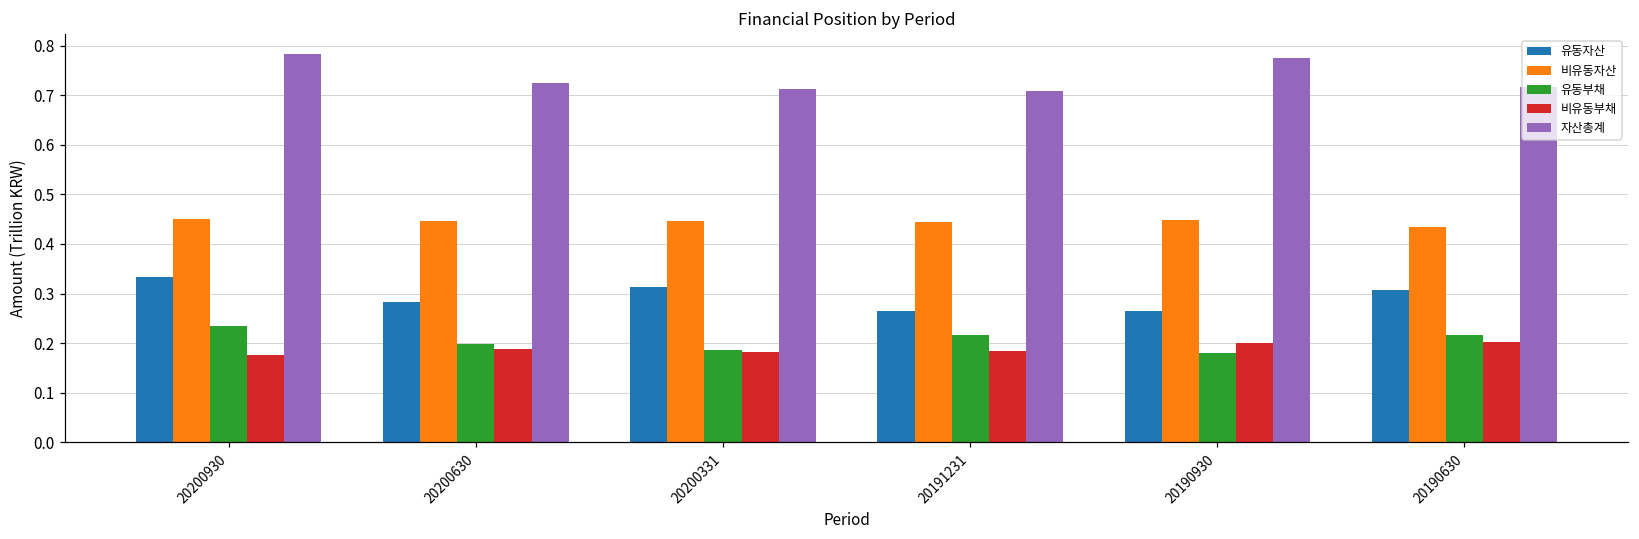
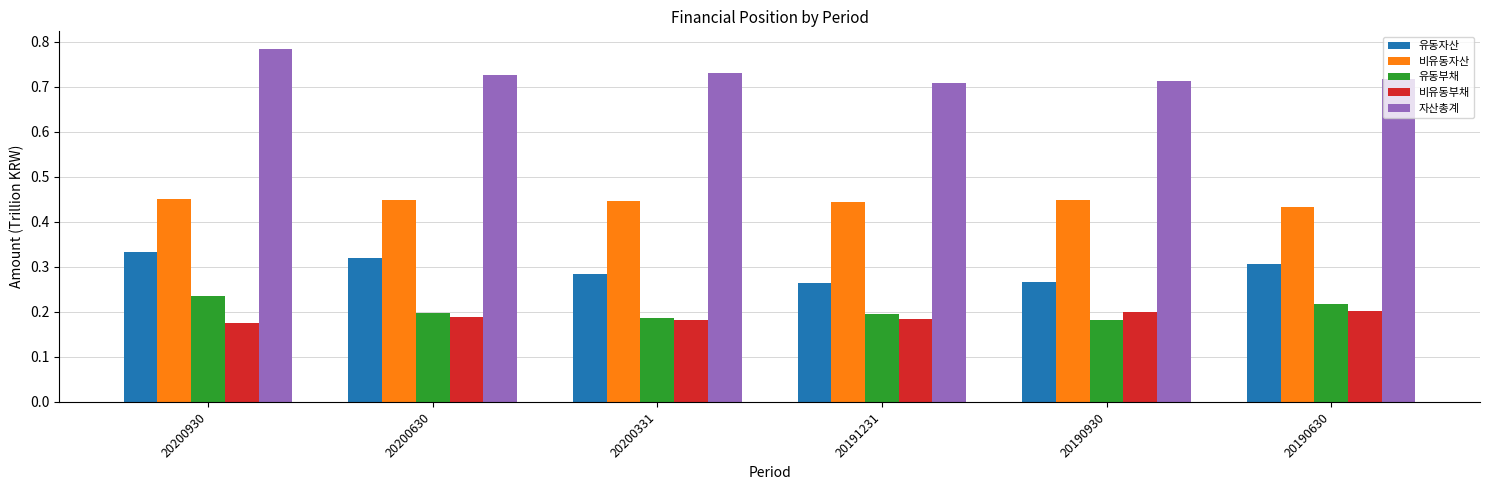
  {
    "유동자산": {
      "20200930": 0.33,
-     "20200630": 0.28,
-     "20200331": 0.31,
+     "20200630": 0.32,
+     "20200331": 0.28,
      "20191231": 0.26,
      "20190930": 0.27,
      "20190630": 0.31
    },
    "비유동자산": {
      "20200930": 0.45,
      "20200630": 0.45,
      "20200331": 0.45,
      "20191231": 0.44,
      "20190930": 0.45,
      "20190630": 0.43
    },
    "유동부채": {
      "20200930": 0.24,
      "20200630": 0.20,
      "20200331": 0.19,
-     "20191231": 0.22,
+     "20191231": 0.20,
      "20190930": 0.18,
      "20190630": 0.22
    },
    "비유동부채": {
      "20200930": 0.18,
      "20200630": 0.19,
      "20200331": 0.18,
      "20191231": 0.18,
      "20190930": 0.20,
      "20190630": 0.20
    },
    "자산총계": {
      "20200930": 0.78,
      "20200630": 0.73,
-     "20200331": 0.71,
+     "20200331": 0.73,
      "20191231": 0.71,
-     "20190930": 0.77
+     "20190930": 0.71
    }
  }
